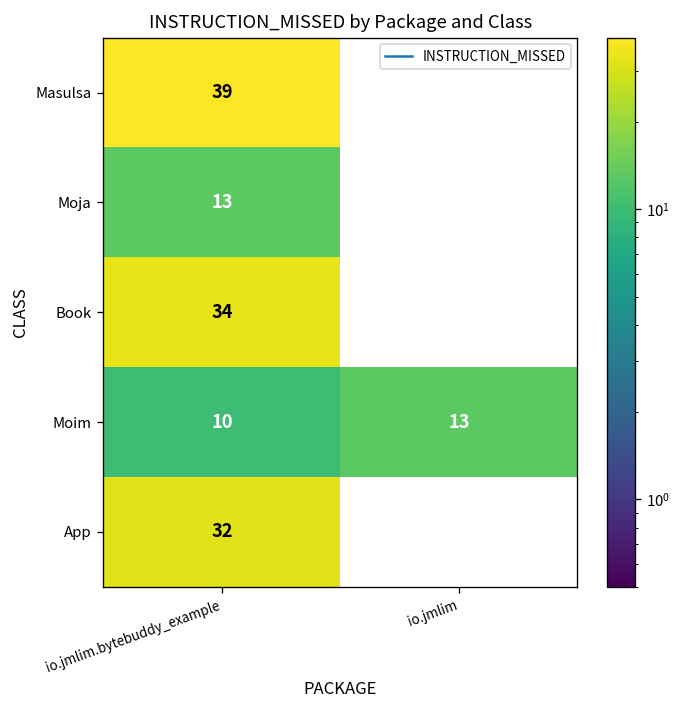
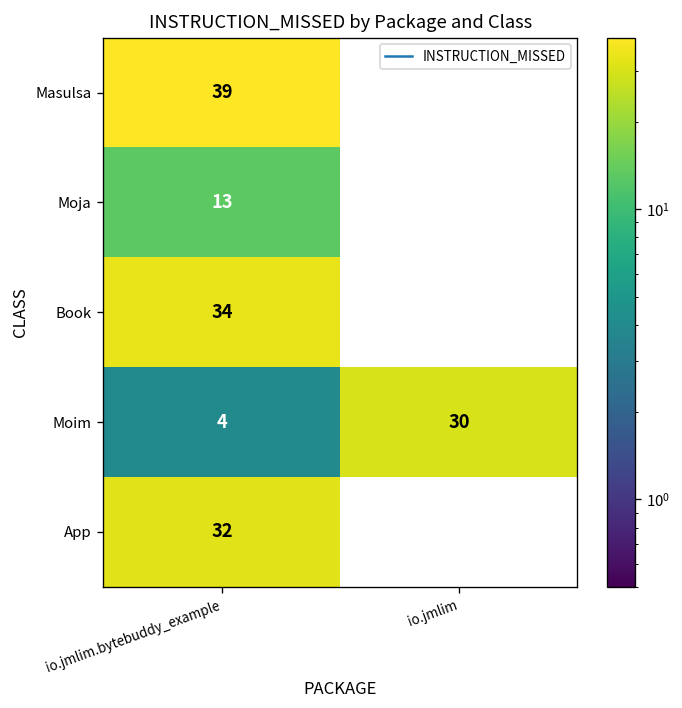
  {
    "Masulsa": {
      "io.jmlim.bytebuddy_example": 39
    },
    "Moja": {
      "io.jmlim.bytebuddy_example": 13
    },
    "Book": {
      "io.jmlim.bytebuddy_example": 34
    },
    "Moim": {
-     "io.jmlim.bytebuddy_example": 10,
-     "io.jmlim": 13
+     "io.jmlim.bytebuddy_example": 4,
+     "io.jmlim": 30
    },
    "App": {
      "io.jmlim.bytebuddy_example": 32
    }
  }
